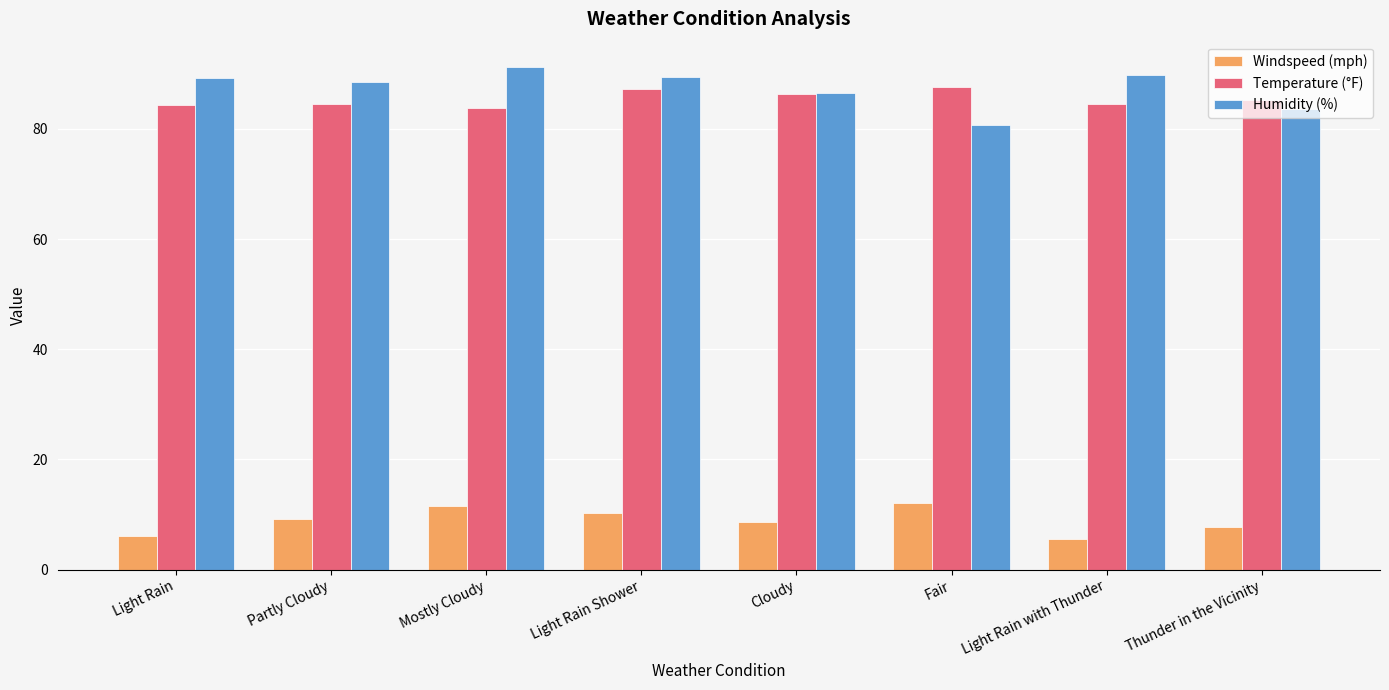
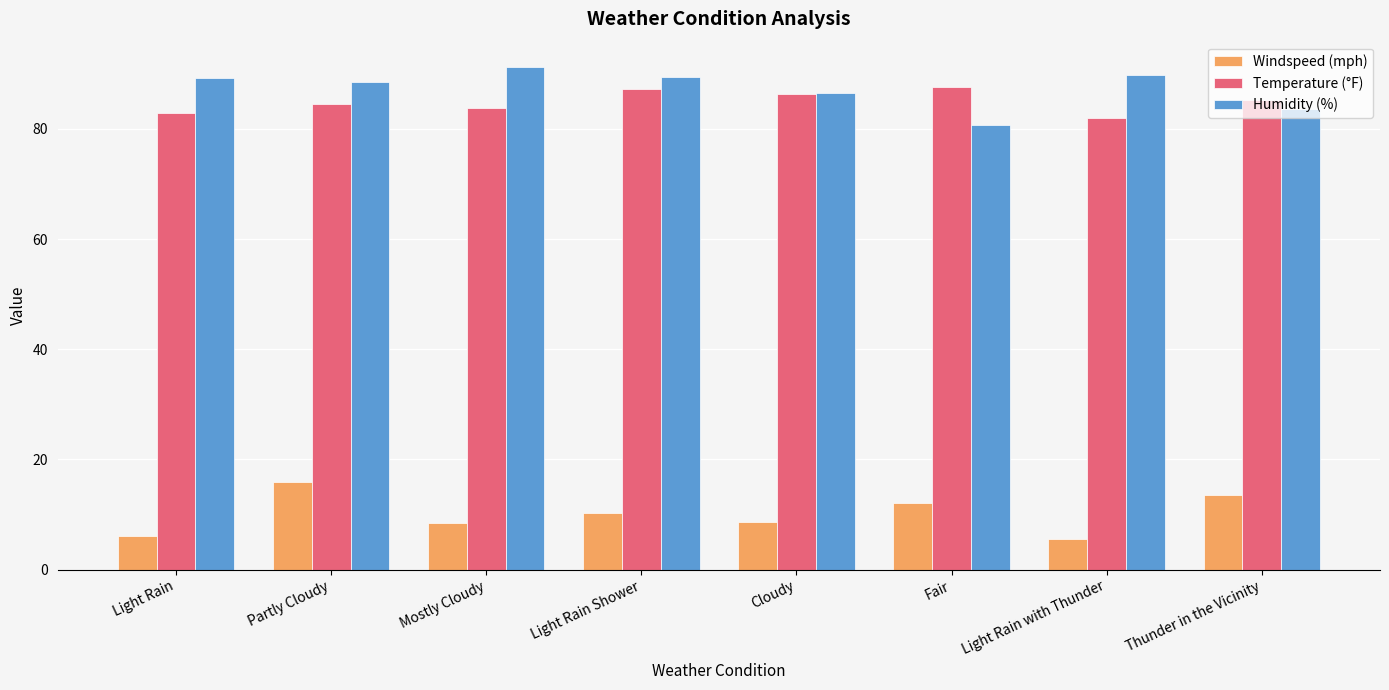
  {
    "Windspeed (mph)": {
      "Light Rain": 6,
-     "Partly Cloudy": 9,
-     "Mostly Cloudy": 12,
+     "Partly Cloudy": 16,
+     "Mostly Cloudy": 9,
      "Light Rain Shower": 10,
      "Cloudy": 9,
      "Fair": 12,
      "Light Rain with Thunder": 6,
-     "Thunder in the Vicinity": 8
+     "Thunder in the Vicinity": 14
    },
    "Temperature (°F)": {
-     "Light Rain": 84,
+     "Light Rain": 83,
      "Partly Cloudy": 85,
      "Mostly Cloudy": 84,
      "Light Rain Shower": 87,
      "Cloudy": 86,
      "Fair": 88,
-     "Light Rain with Thunder": 85
+     "Light Rain with Thunder": 82
    },
    "Humidity (%)": {
      "Light Rain": 89,
      "Partly Cloudy": 89,
      "Mostly Cloudy": 91,
      "Light Rain Shower": 89,
      "Cloudy": 87,
      "Fair": 81,
      "Light Rain with Thunder": 90
    }
  }
